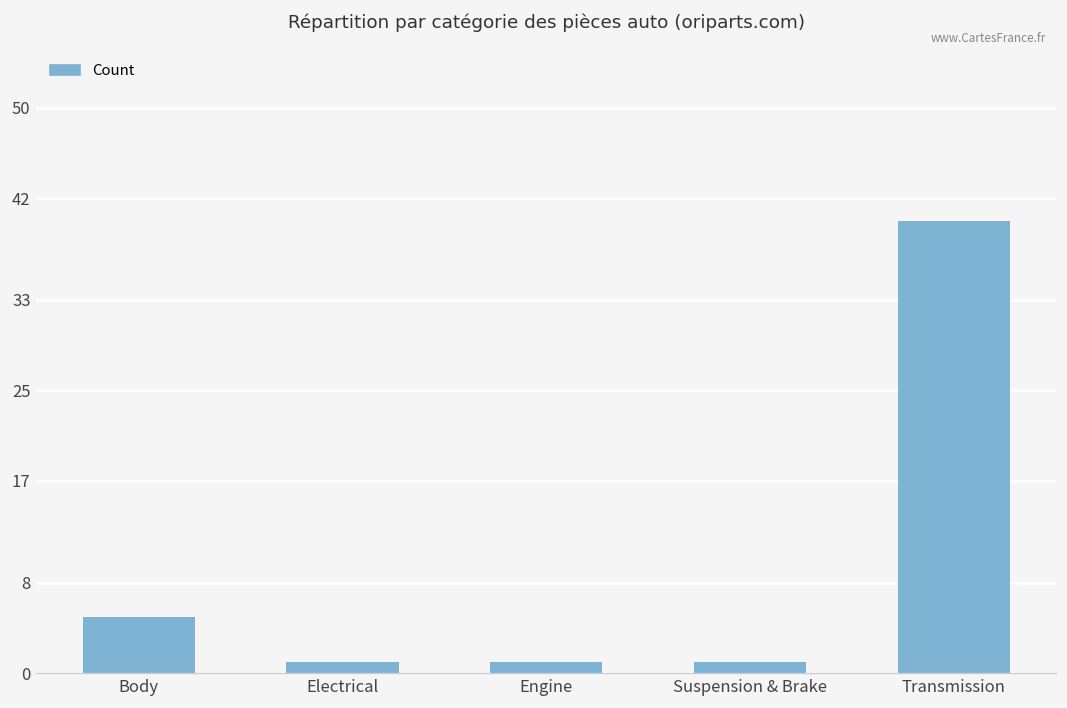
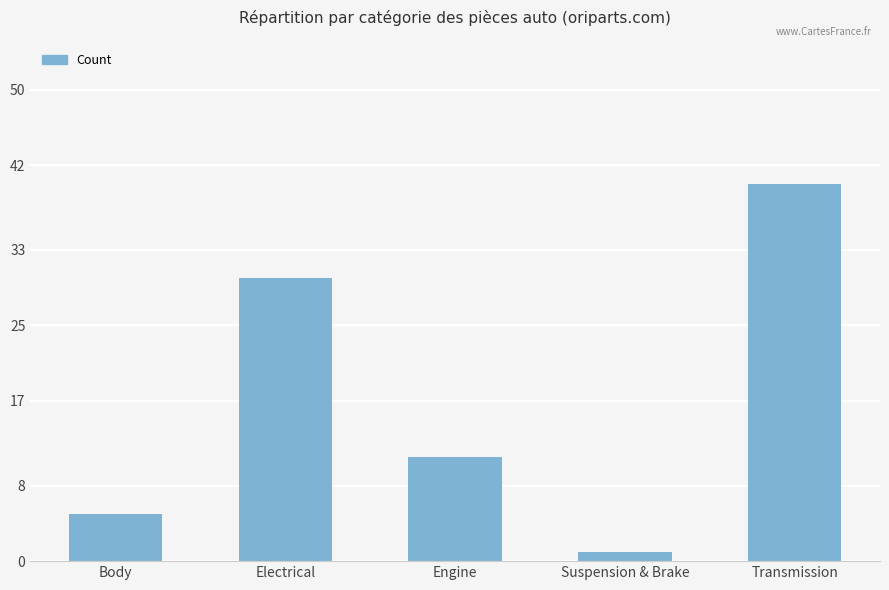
  {
    "Body": 5,
-   "Electrical": 1,
-   "Engine": 1,
+   "Electrical": 30,
+   "Engine": 11,
    "Suspension & Brake": 1,
    "Transmission": 40
  }
